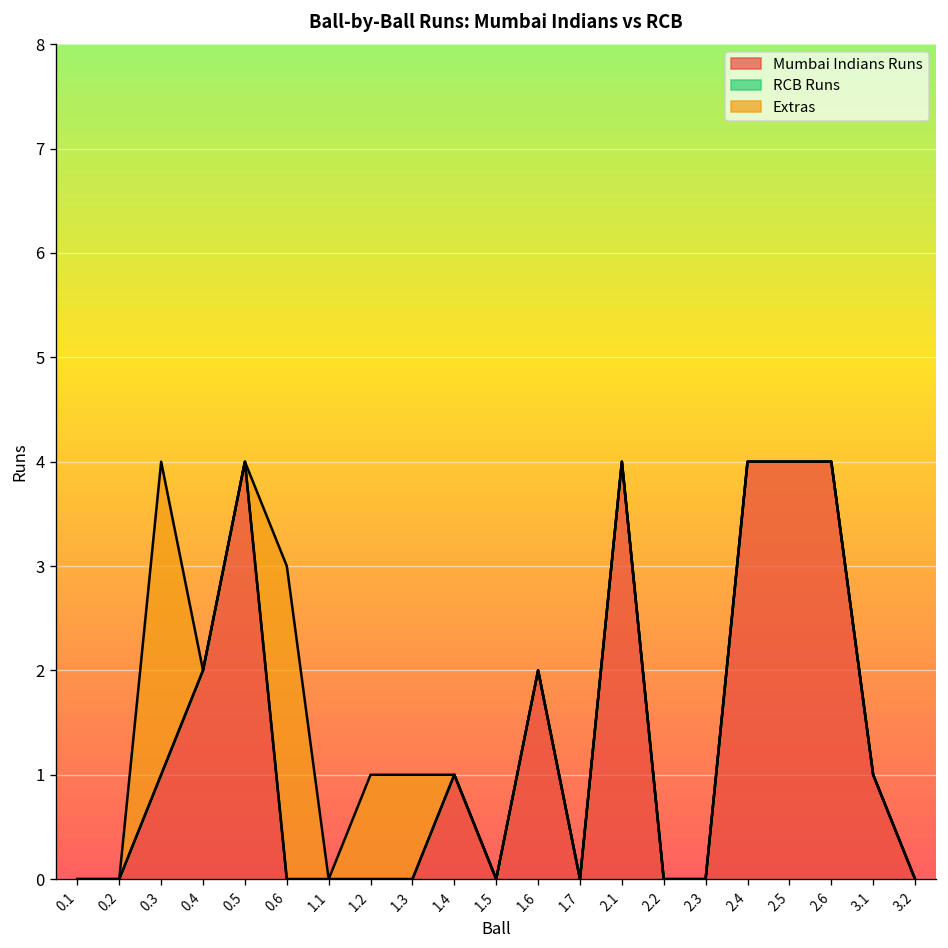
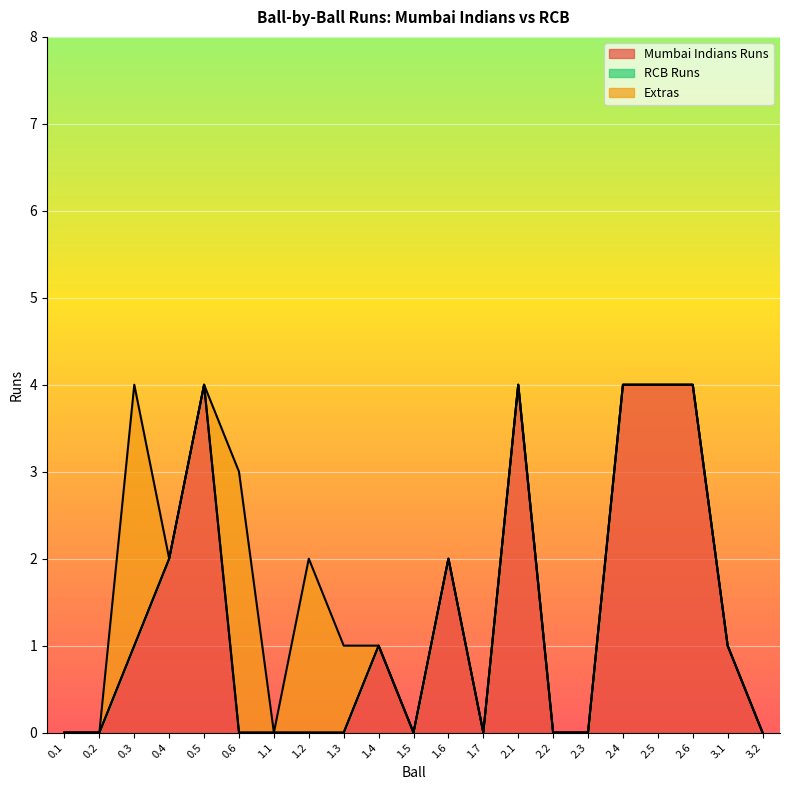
  {
    "RCB Runs": {
      "0.3": 1,
      "0.6": 0,
      "1.2": 0,
      "1.3": 0
    },
    "Extras": {
      "0.3": 4,
      "0.6": 3,
-     "1.2": 1,
+     "1.2": 2,
      "1.3": 1
    }
  }
